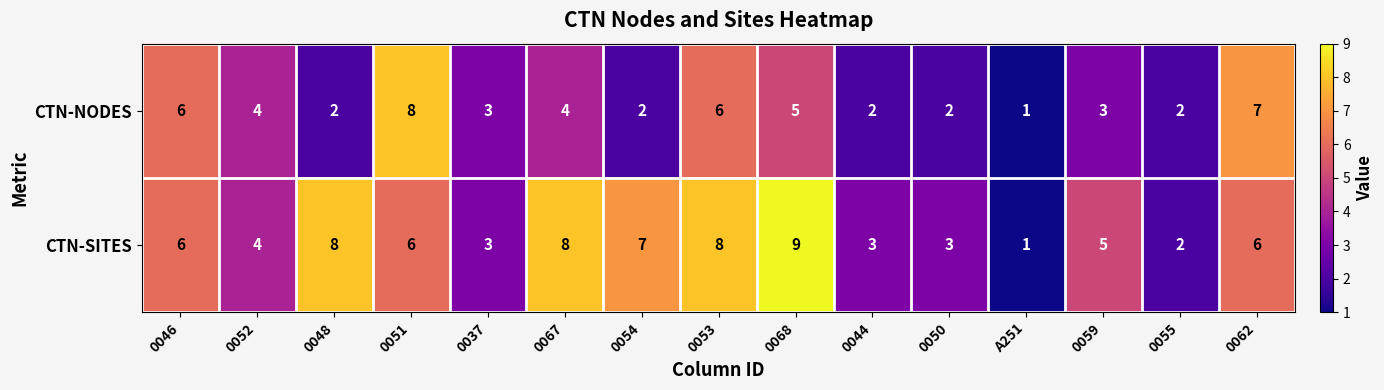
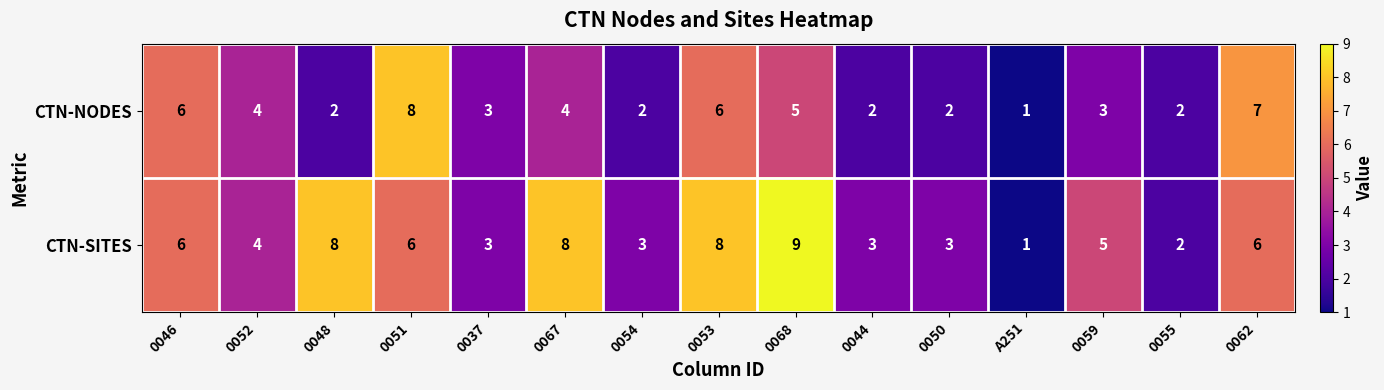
  {
    "CTN-NODES": {
      "0046": 6,
      "0052": 4,
      "0048": 2,
      "0051": 8,
      "0037": 3,
      "0067": 4,
      "0054": 2,
      "0053": 6,
      "0068": 5,
      "0044": 2,
      "0050": 2,
      "A251": 1,
      "0059": 3,
      "0055": 2,
      "0062": 7
    },
    "CTN-SITES": {
      "0046": 6,
      "0052": 4,
      "0048": 8,
      "0051": 6,
      "0037": 3,
      "0067": 8,
-     "0054": 7,
+     "0054": 3,
      "0053": 8,
      "0068": 9,
      "0044": 3,
      "0050": 3,
      "A251": 1,
      "0059": 5,
      "0055": 2,
      "0062": 6
    }
  }
